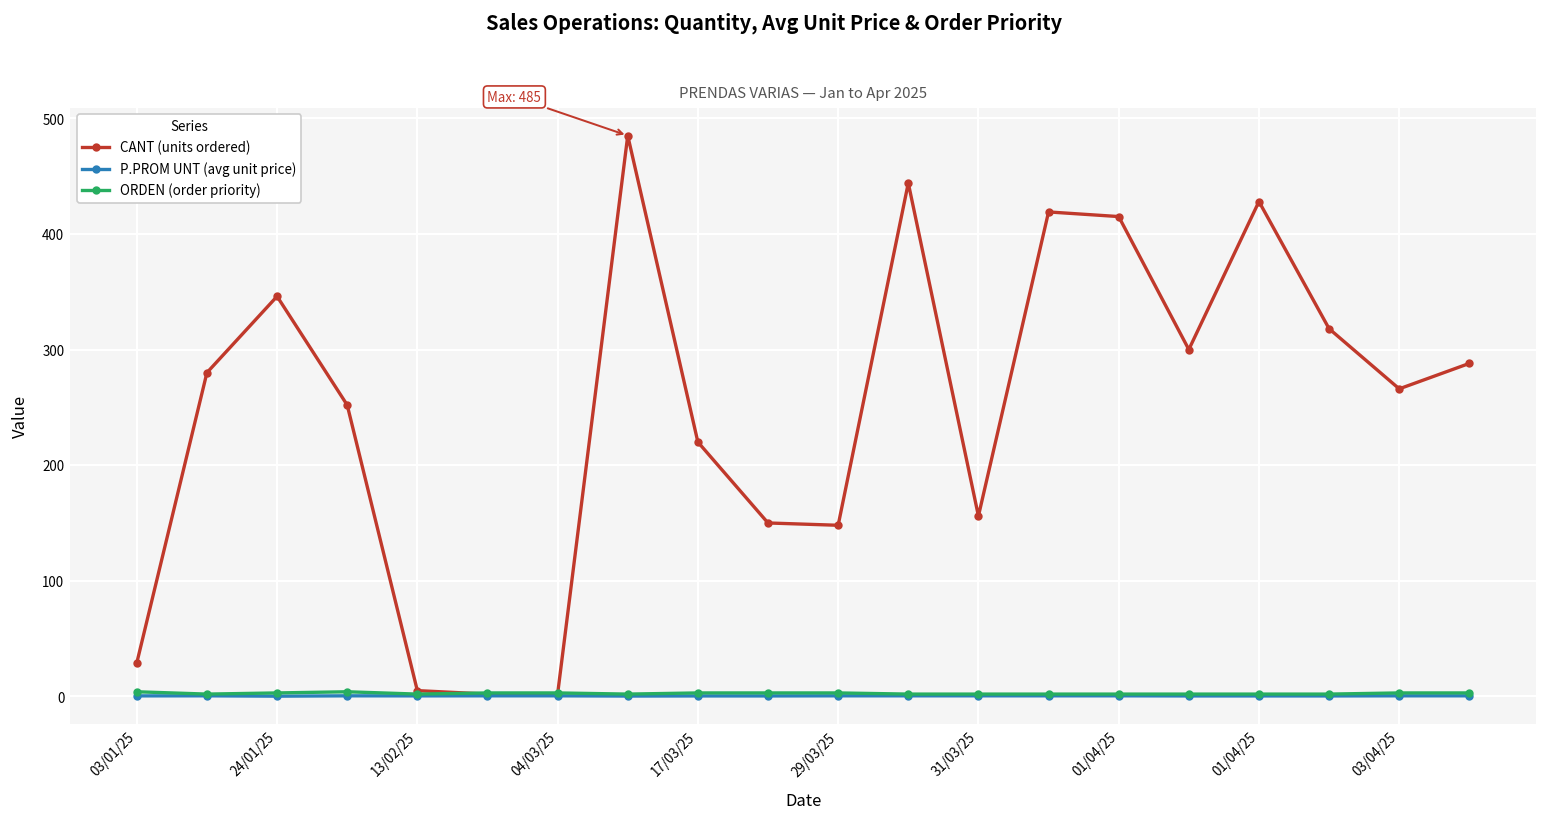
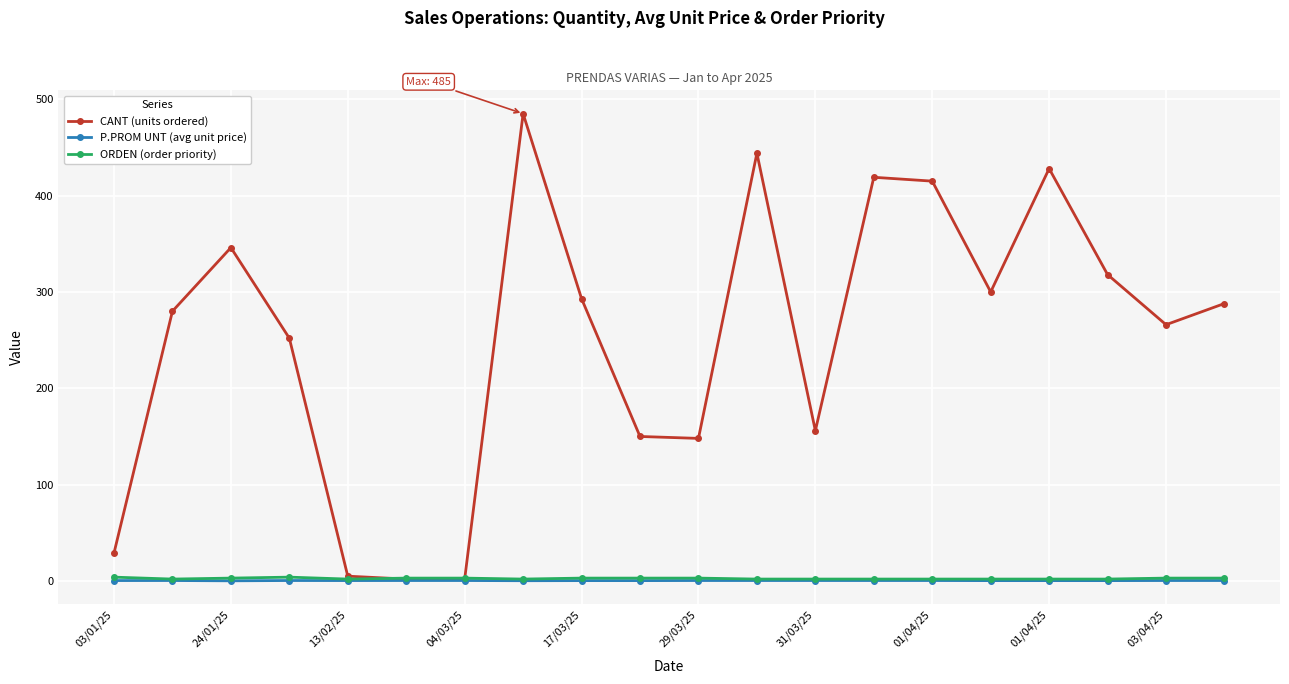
  {
    "CANT (units ordered)": {
      "03/01/25": 30,
      "24/01/25": 350,
      "13/02/25": 10,
-     "17/03/25": 220,
+     "17/03/25": 290,
      "29/03/25": 150
    },
    "P.PROM UNT (avg unit price)": {
      "03/01/25": 0,
      "24/01/25": 0
    },
    "ORDEN (order priority)": {
      "03/01/25": 0,
      "24/01/25": 0
    }
  }
